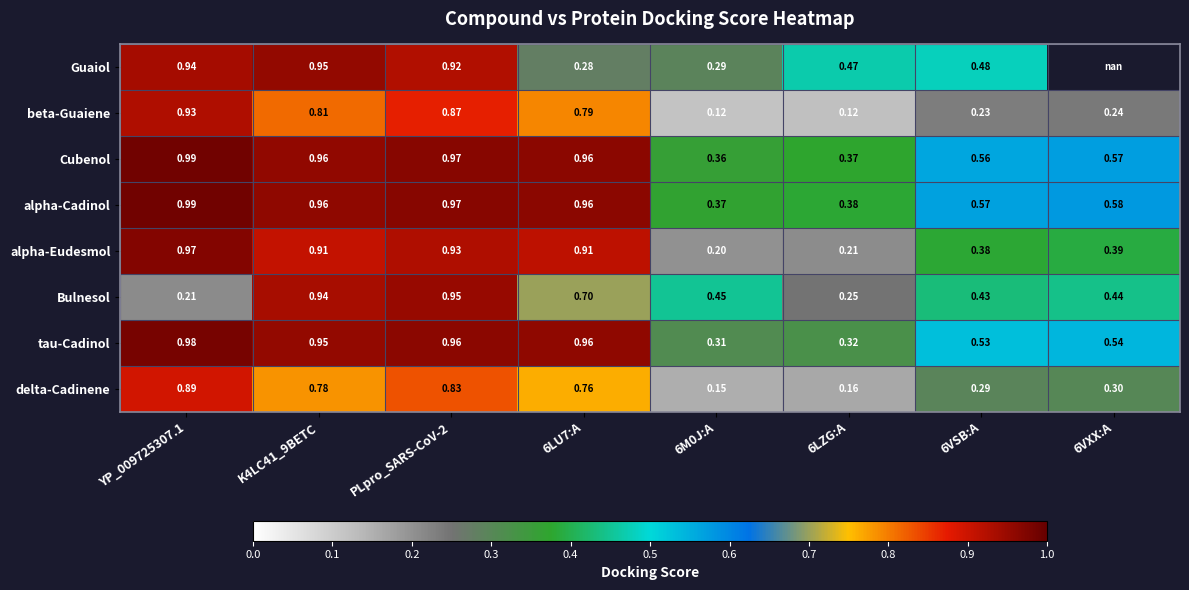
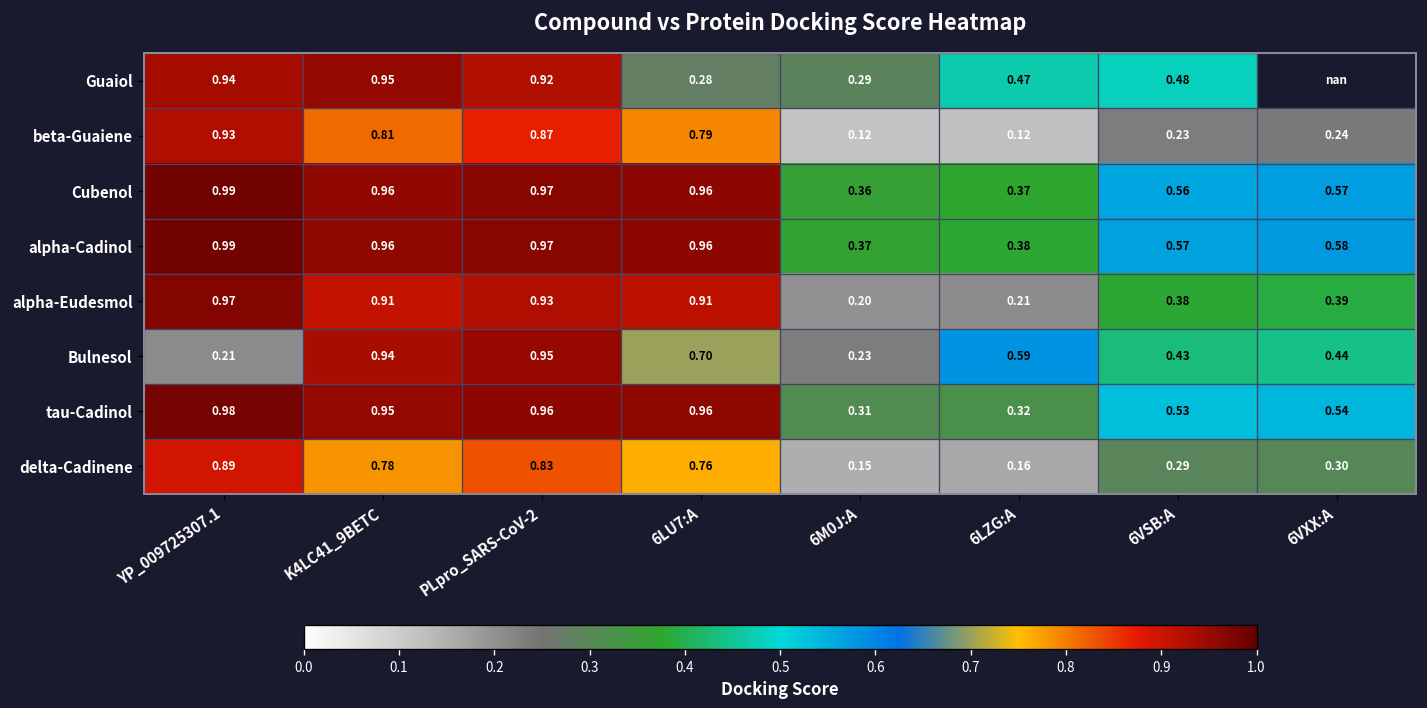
  {
    "Guaiol": {
      "YP_009725307.1": 0.94,
      "K4LC41_9BETC": 0.95,
      "PLpro_SARS-CoV-2": 0.92,
      "6LU7:A": 0.28,
      "6M0J:A": 0.29,
      "6LZG:A": 0.47,
      "6VSB:A": 0.48
    },
    "beta-Guaiene": {
      "YP_009725307.1": 0.93,
      "K4LC41_9BETC": 0.81,
      "PLpro_SARS-CoV-2": 0.87,
      "6LU7:A": 0.79,
      "6M0J:A": 0.12,
      "6LZG:A": 0.12,
      "6VSB:A": 0.23,
      "6VXX:A": 0.24
    },
    "Cubenol": {
      "YP_009725307.1": 0.99,
      "K4LC41_9BETC": 0.96,
      "PLpro_SARS-CoV-2": 0.97,
      "6LU7:A": 0.96,
      "6M0J:A": 0.36,
      "6LZG:A": 0.37,
      "6VSB:A": 0.56,
      "6VXX:A": 0.57
    },
    "alpha-Cadinol": {
      "YP_009725307.1": 0.99,
      "K4LC41_9BETC": 0.96,
      "PLpro_SARS-CoV-2": 0.97,
      "6LU7:A": 0.96,
      "6M0J:A": 0.37,
      "6LZG:A": 0.38,
      "6VSB:A": 0.57,
      "6VXX:A": 0.58
    },
    "alpha-Eudesmol": {
      "YP_009725307.1": 0.97,
      "K4LC41_9BETC": 0.91,
      "PLpro_SARS-CoV-2": 0.93,
      "6LU7:A": 0.91,
      "6M0J:A": 0.20,
      "6LZG:A": 0.21,
      "6VSB:A": 0.38,
      "6VXX:A": 0.39
    },
    "Bulnesol": {
      "YP_009725307.1": 0.21,
      "K4LC41_9BETC": 0.94,
      "PLpro_SARS-CoV-2": 0.95,
      "6LU7:A": 0.70,
-     "6M0J:A": 0.45,
-     "6LZG:A": 0.25,
+     "6M0J:A": 0.23,
+     "6LZG:A": 0.59,
      "6VSB:A": 0.43,
      "6VXX:A": 0.44
    },
    "tau-Cadinol": {
      "YP_009725307.1": 0.98,
      "K4LC41_9BETC": 0.95,
      "PLpro_SARS-CoV-2": 0.96,
      "6LU7:A": 0.96,
      "6M0J:A": 0.31,
      "6LZG:A": 0.32,
      "6VSB:A": 0.53,
      "6VXX:A": 0.54
    },
    "delta-Cadinene": {
      "YP_009725307.1": 0.89,
      "K4LC41_9BETC": 0.78,
      "PLpro_SARS-CoV-2": 0.83,
      "6LU7:A": 0.76,
      "6M0J:A": 0.15,
      "6LZG:A": 0.16,
      "6VSB:A": 0.29,
      "6VXX:A": 0.30
    }
  }
